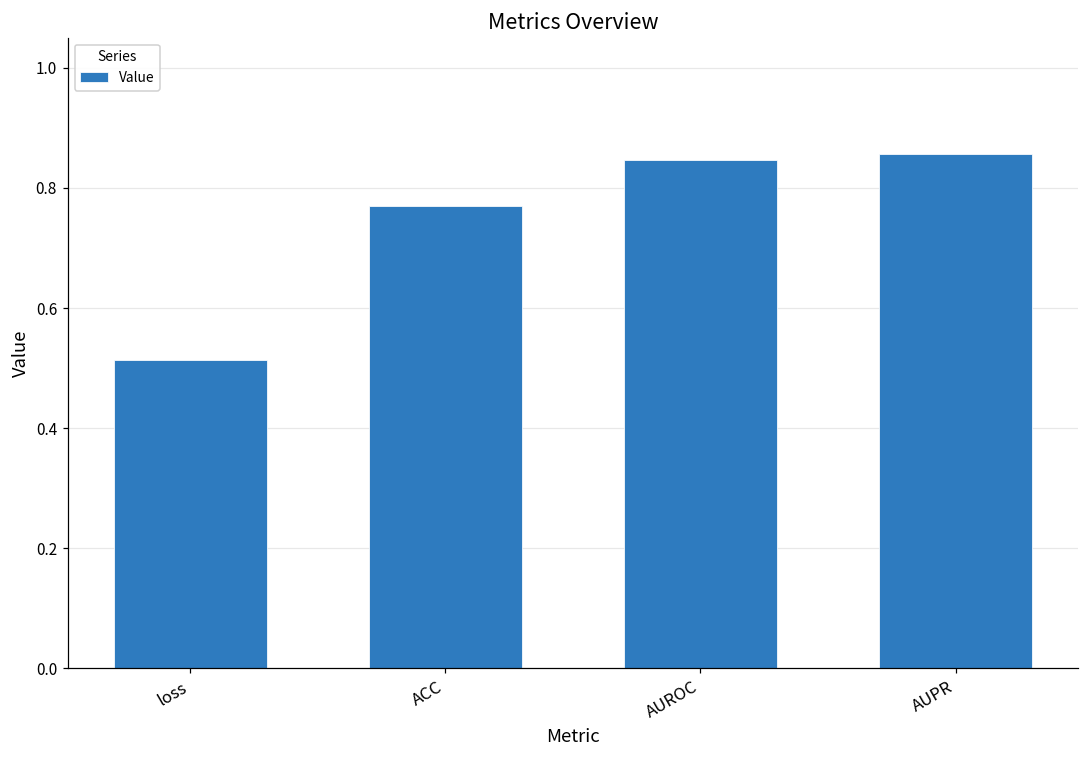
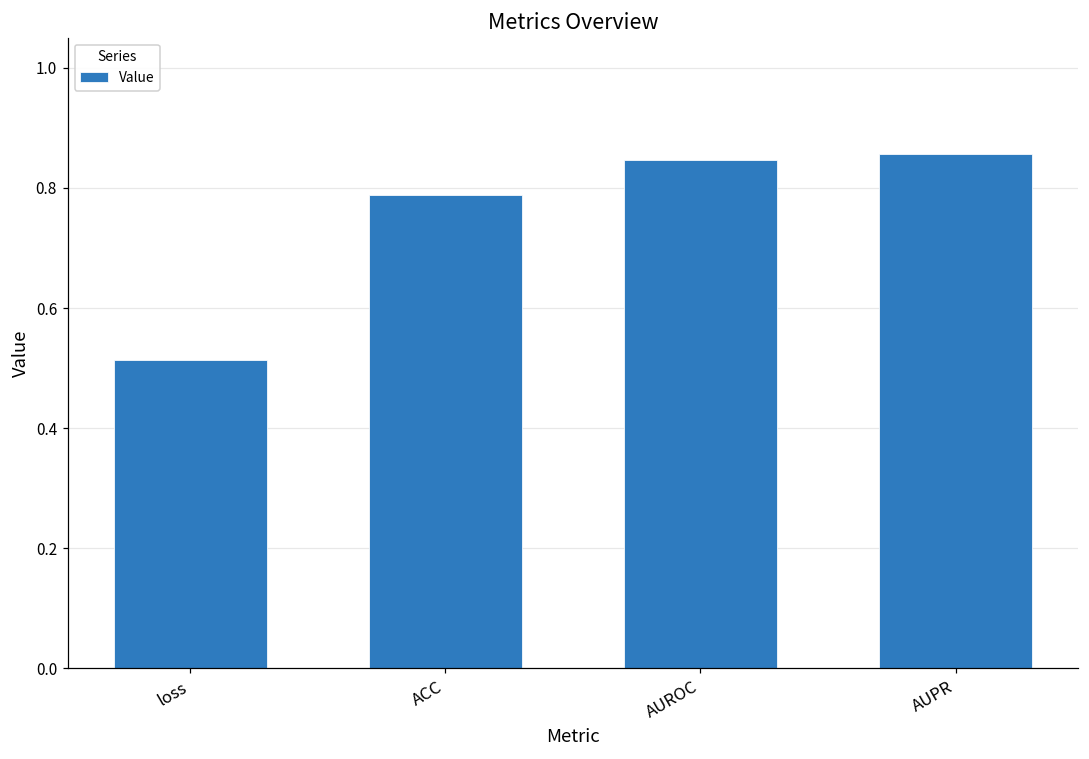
  {
    "loss": 0.51,
-   "ACC": 0.77,
+   "ACC": 0.79,
    "AUROC": 0.85,
    "AUPR": 0.86
  }
